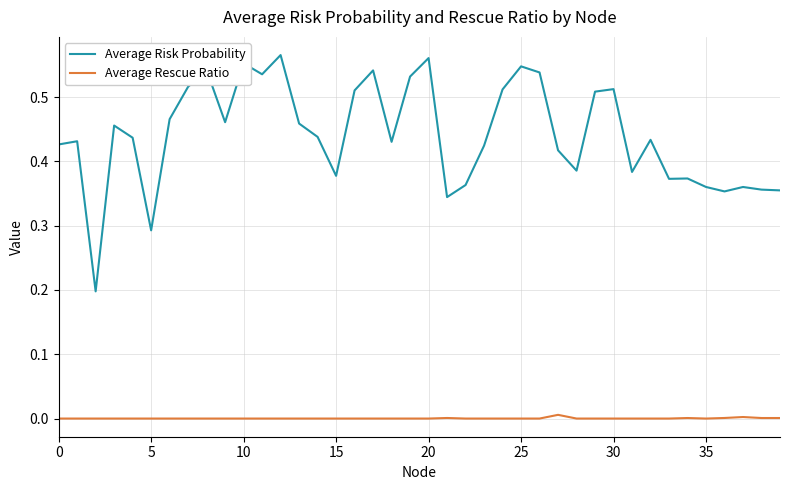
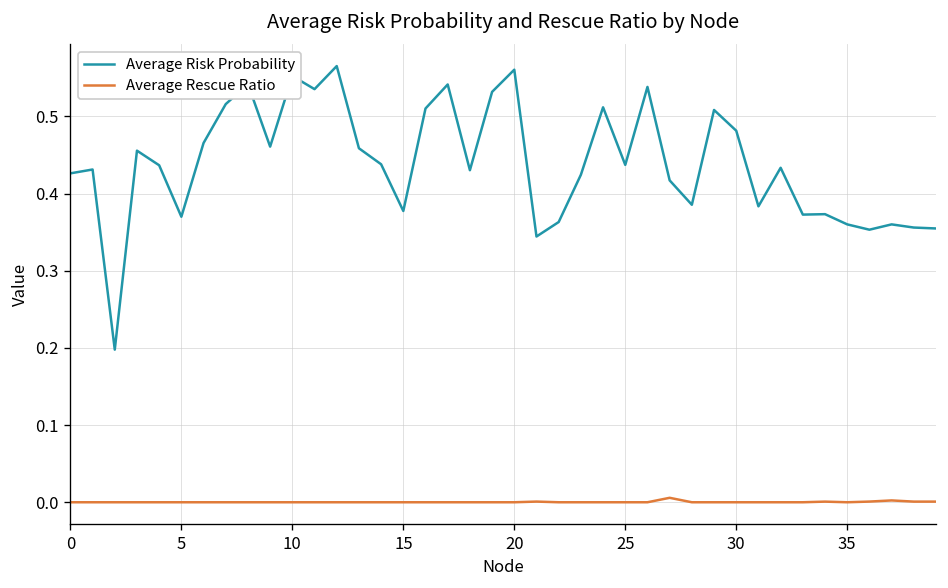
  {
    "Average Risk Probability": {
      "0": 0.43,
-     "5": 0.29,
+     "5": 0.37,
      "15": 0.38,
      "20": 0.56,
-     "25": 0.55,
-     "30": 0.51,
+     "25": 0.44,
+     "30": 0.48,
      "35": 0.36
    },
    "Average Rescue Ratio": {
      "0": 0.00,
      "5": 0.00,
      "10": 0.00,
      "15": 0.00,
      "20": 0.00,
      "25": 0.00,
      "30": 0.00,
      "35": 0.00
    }
  }
